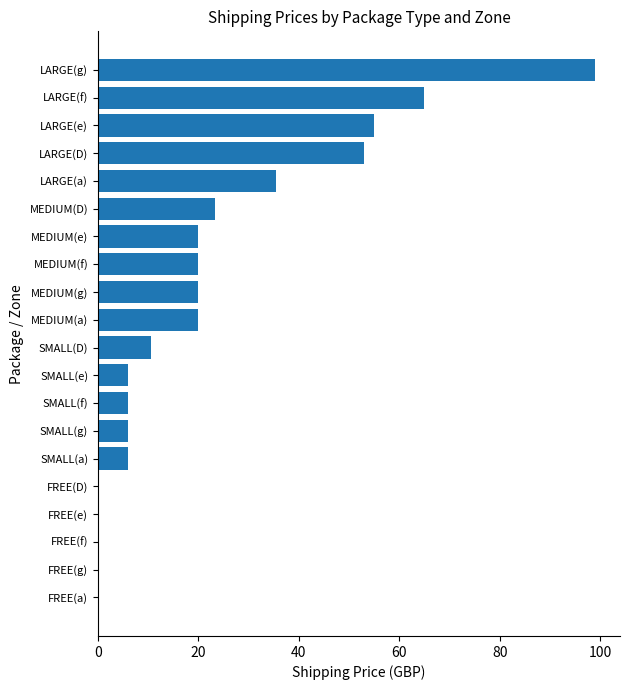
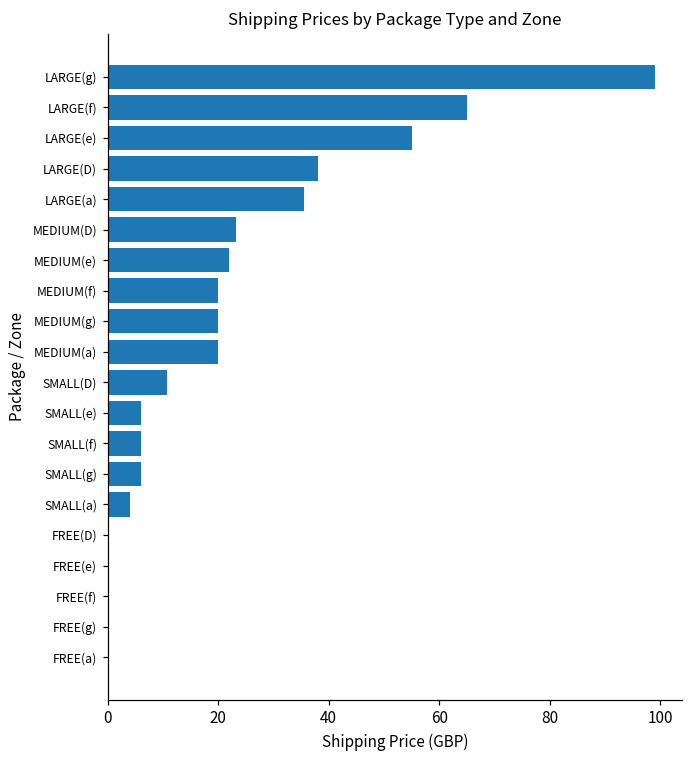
  {
    "LARGE(g)": 99,
    "LARGE(f)": 65,
    "LARGE(e)": 55,
-   "LARGE(D)": 53,
+   "LARGE(D)": 38,
    "LARGE(a)": 36,
    "MEDIUM(D)": 23,
-   "MEDIUM(e)": 20,
+   "MEDIUM(e)": 22,
    "MEDIUM(f)": 20,
    "MEDIUM(g)": 20,
    "MEDIUM(a)": 20,
    "SMALL(D)": 11,
    "SMALL(e)": 6,
    "SMALL(f)": 6,
    "SMALL(g)": 6,
-   "SMALL(a)": 6,
+   "SMALL(a)": 4,
    "FREE(D)": 0,
    "FREE(e)": 0,
    "FREE(f)": 0,
    "FREE(g)": 0,
    "FREE(a)": 0
  }
